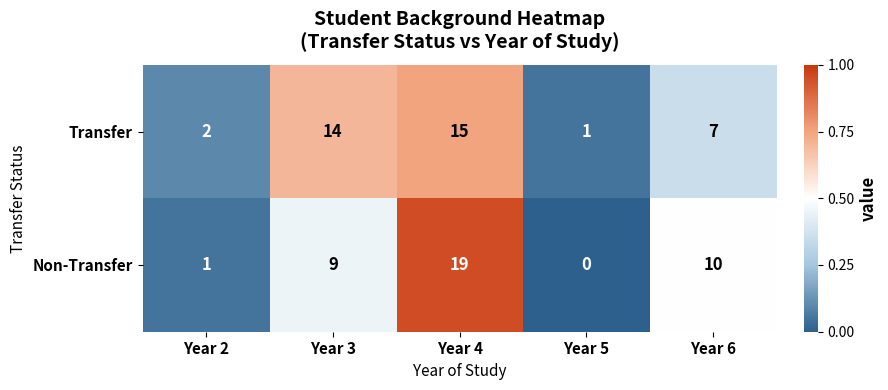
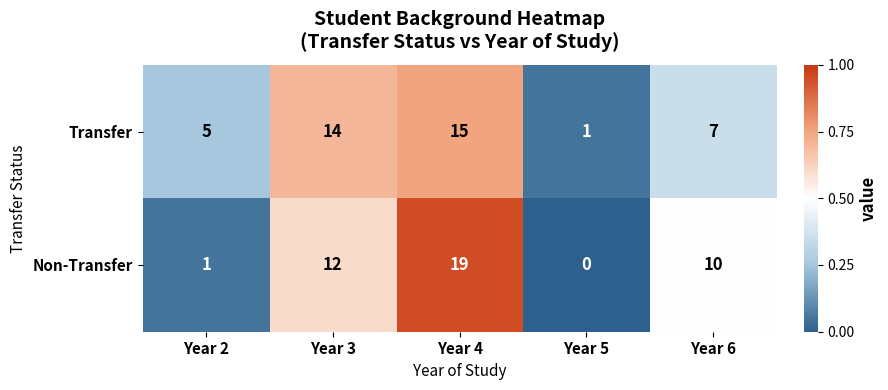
  {
    "Transfer": {
-     "Year 2": 2,
+     "Year 2": 5,
      "Year 3": 14,
      "Year 4": 15,
      "Year 5": 1,
      "Year 6": 7
    },
    "Non-Transfer": {
      "Year 2": 1,
-     "Year 3": 9,
+     "Year 3": 12,
      "Year 4": 19,
      "Year 5": 0,
      "Year 6": 10
    }
  }
